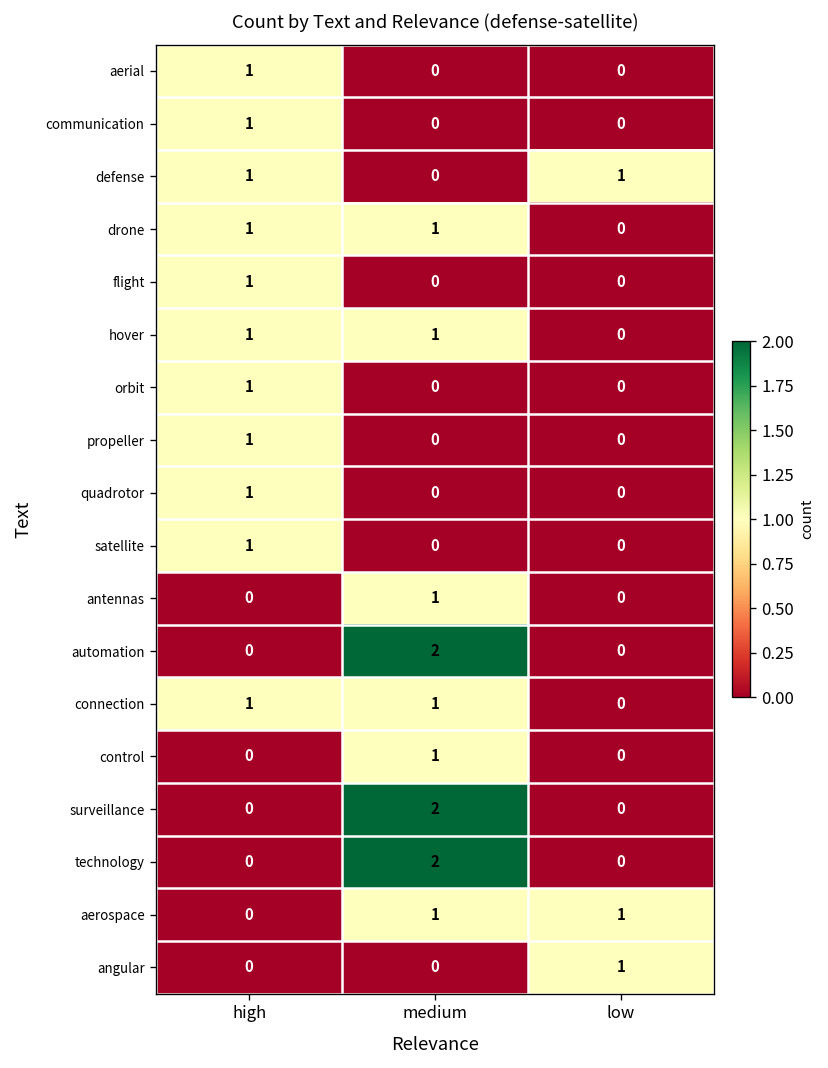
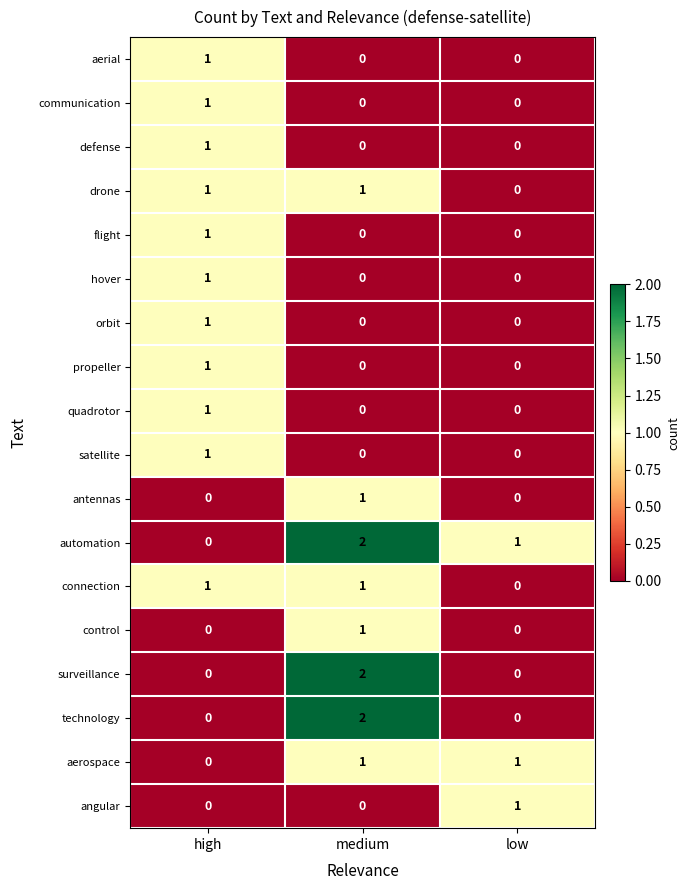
  {
    "aerial": {
      "high": 1,
      "medium": 0,
      "low": 0
    },
    "communication": {
      "high": 1,
      "medium": 0,
      "low": 0
    },
    "defense": {
      "high": 1,
      "medium": 0,
-     "low": 1
+     "low": 0
    },
    "drone": {
      "high": 1,
      "medium": 1,
      "low": 0
    },
    "flight": {
      "high": 1,
      "medium": 0,
      "low": 0
    },
    "hover": {
      "high": 1,
-     "medium": 1,
+     "medium": 0,
      "low": 0
    },
    "orbit": {
      "high": 1,
      "medium": 0,
      "low": 0
    },
    "propeller": {
      "high": 1,
      "medium": 0,
      "low": 0
    },
    "quadrotor": {
      "high": 1,
      "medium": 0,
      "low": 0
    },
    "satellite": {
      "high": 1,
      "medium": 0,
      "low": 0
    },
    "antennas": {
      "high": 0,
      "medium": 1,
      "low": 0
    },
    "automation": {
      "high": 0,
      "medium": 2,
-     "low": 0
+     "low": 1
    },
    "connection": {
      "high": 1,
      "medium": 1,
      "low": 0
    },
    "control": {
      "high": 0,
      "medium": 1,
      "low": 0
    },
    "surveillance": {
      "high": 0,
      "medium": 2,
      "low": 0
    },
    "technology": {
      "high": 0,
      "medium": 2,
      "low": 0
    },
    "aerospace": {
      "high": 0,
      "medium": 1,
      "low": 1
    },
    "angular": {
      "high": 0,
      "medium": 0,
      "low": 1
    }
  }
